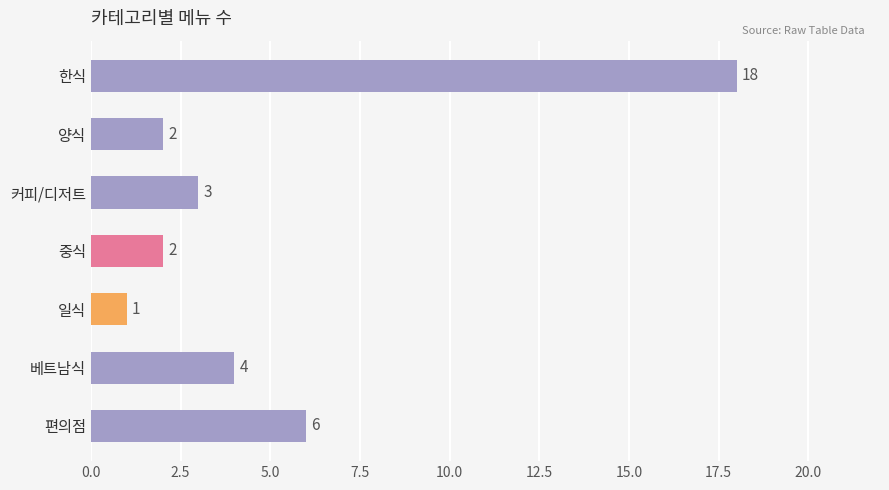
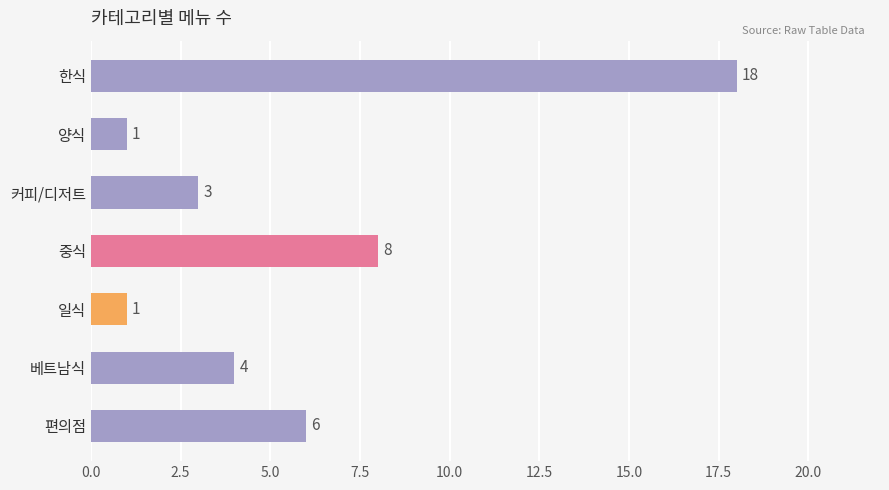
  {
    "한식": 18,
-   "양식": 2,
+   "양식": 1,
    "커피/디저트": 3,
-   "중식": 2,
+   "중식": 8,
    "일식": 1,
    "베트남식": 4,
    "편의점": 6
  }
